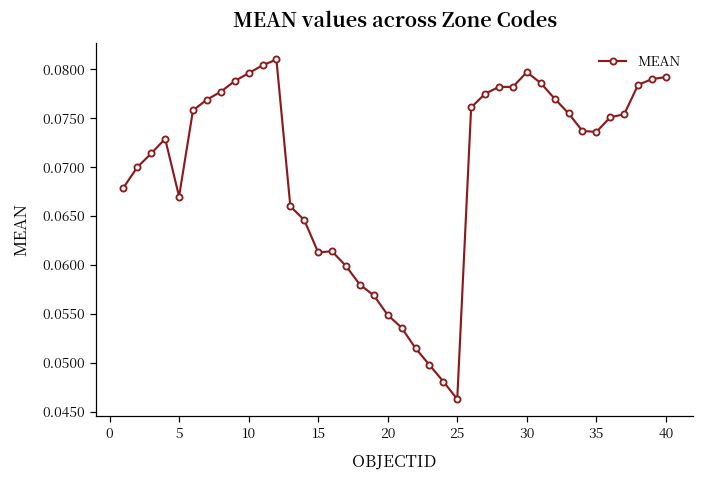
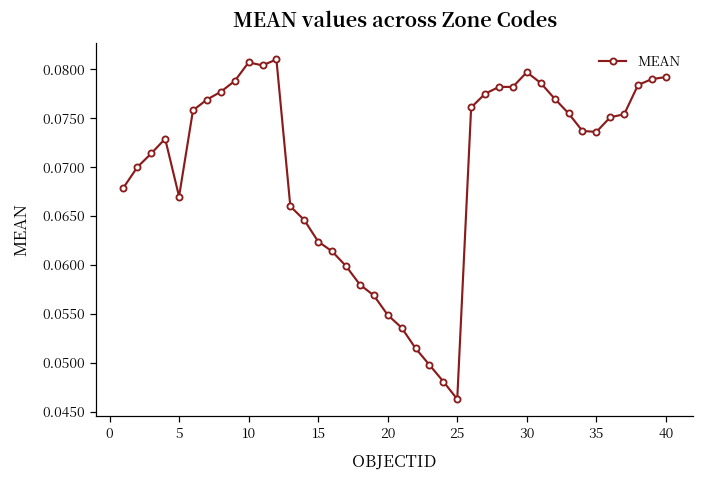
  {
    "5": 0.067,
-   "10": 0.080,
-   "15": 0.061,
+   "10": 0.081,
+   "15": 0.062,
    "20": 0.055,
    "25": 0.046,
    "30": 0.080,
    "35": 0.074,
    "40": 0.079
  }
